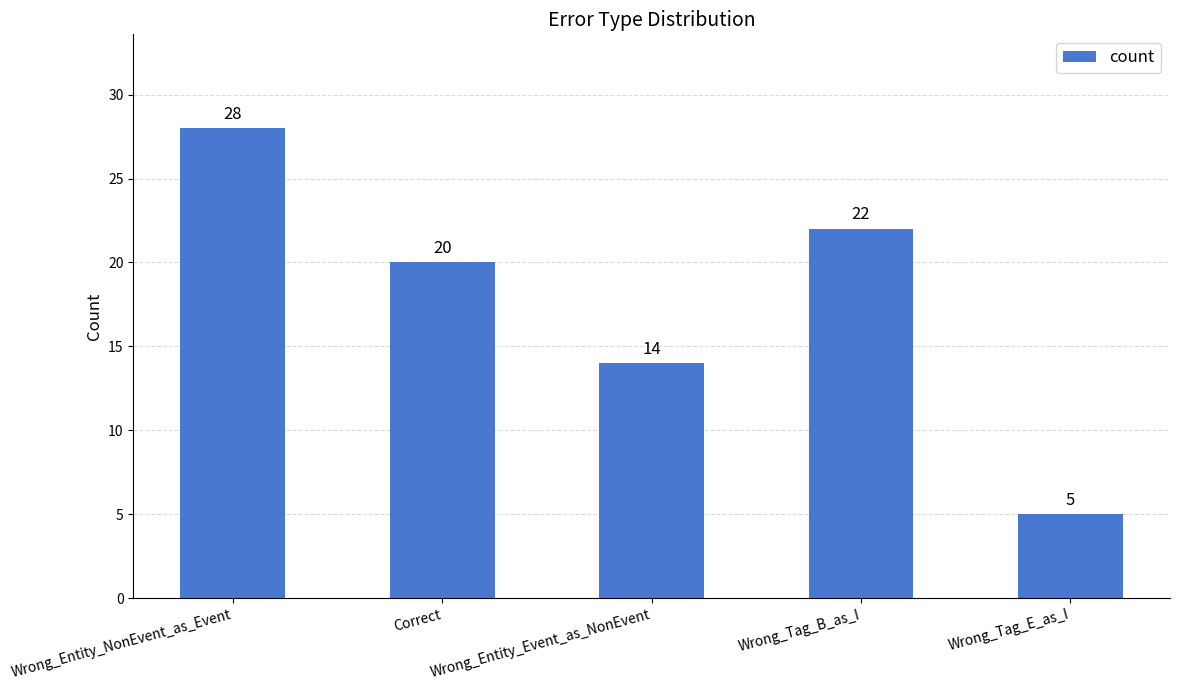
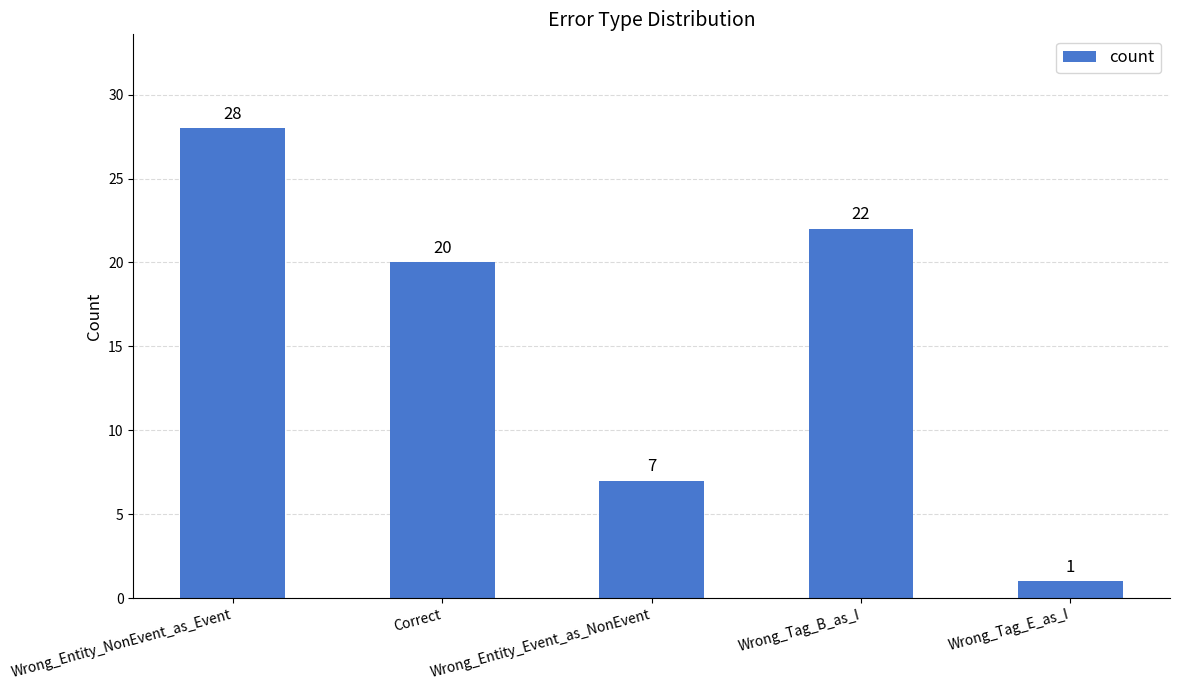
  {
    "Wrong_Entity_NonEvent_as_Event": 28,
    "Correct": 20,
-   "Wrong_Entity_Event_as_NonEvent": 14,
+   "Wrong_Entity_Event_as_NonEvent": 7,
    "Wrong_Tag_B_as_I": 22,
-   "Wrong_Tag_E_as_I": 5
+   "Wrong_Tag_E_as_I": 1
  }
